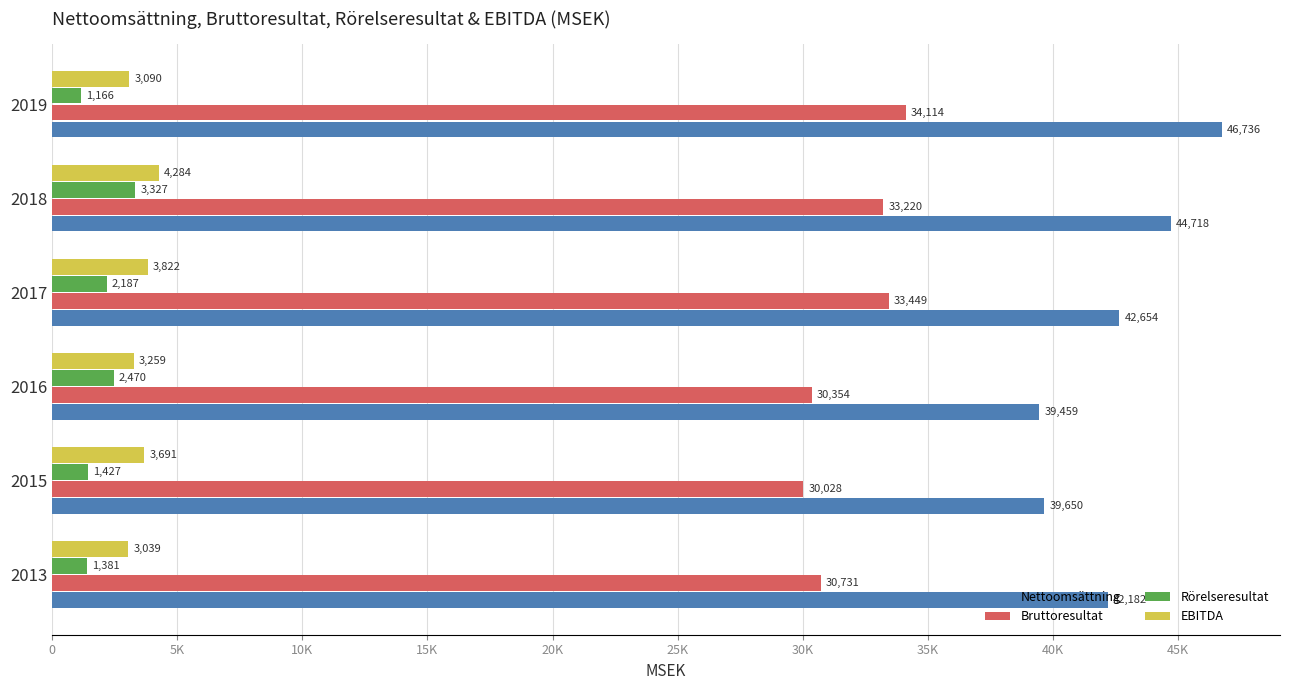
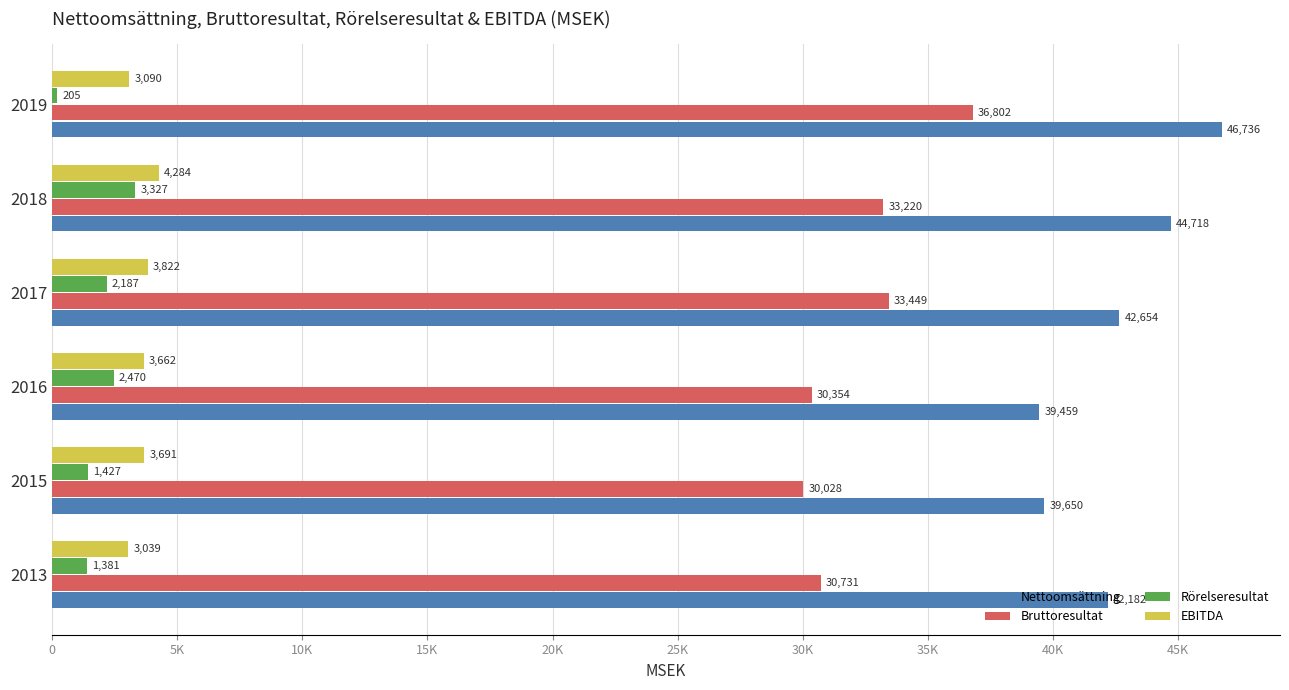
  {
    "Nettoomsättning": {
      "2019": "46,736",
      "2018": "44,718",
      "2017": "42,654",
      "2016": "39,459",
      "2015": "39,650",
      "2013": "42,182"
    },
    "Bruttoresultat": {
-     "2019": "34,114",
+     "2019": "36,802",
      "2018": "33,220",
      "2017": "33,449",
      "2016": "30,354",
      "2015": "30,028",
      "2013": "30,731"
    },
    "Rörelseresultat": {
-     "2019": "1,166",
+     "2019": "205",
      "2018": "3,327",
      "2017": "2,187",
      "2016": "2,470",
      "2015": "1,427",
      "2013": "1,381"
    },
    "EBITDA": {
      "2019": "3,090",
      "2018": "4,284",
      "2017": "3,822",
-     "2016": "3,259",
+     "2016": "3,662",
      "2015": "3,691",
      "2013": "3,039"
    }
  }
